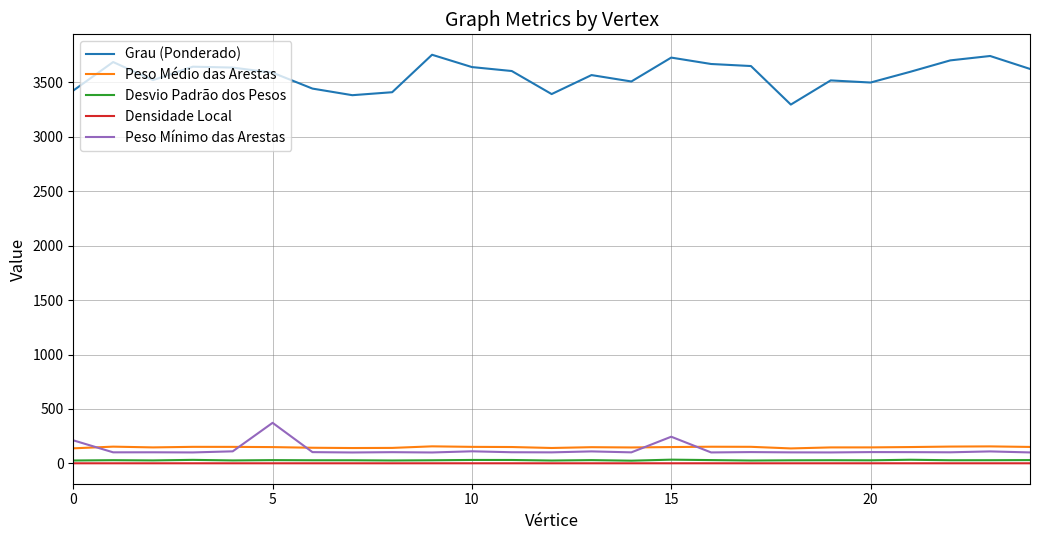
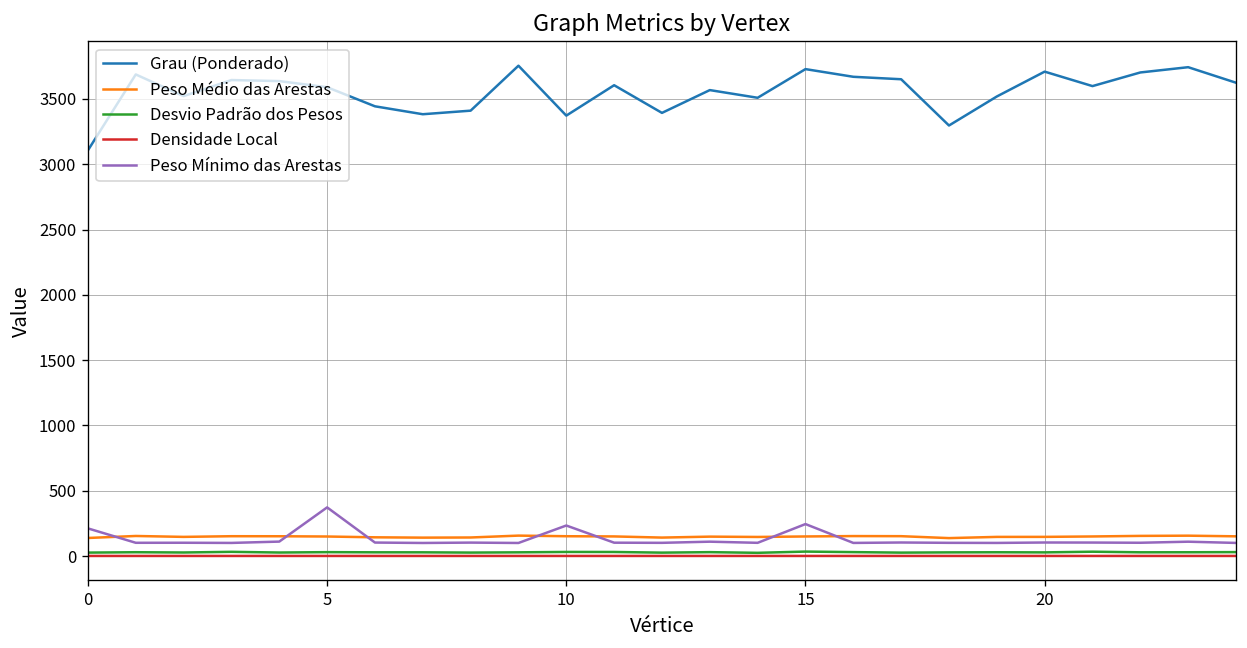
  {
    "Grau (Ponderado)": {
-     "0": 3430,
-     "10": 3640,
+     "0": 3110,
+     "10": 3370,
      "15": 3730,
-     "20": 3500
+     "20": 3710
    },
    "Peso Médio das Arestas": {
      "0": 140,
      "5": 150,
      "10": 150,
      "15": 150,
      "20": 150
    },
    "Desvio Padrão dos Pesos": {
      "0": 30,
      "5": 30,
      "10": 30,
      "15": 30,
      "20": 30
    },
    "Densidade Local": {
      "0": 0,
      "5": 0,
      "10": 0,
      "15": 0,
      "20": 0
    },
    "Peso Mínimo das Arestas": {
      "0": 210,
      "5": 370,
-     "10": 110,
+     "10": 230,
      "15": 240,
      "20": 100
    }
  }
